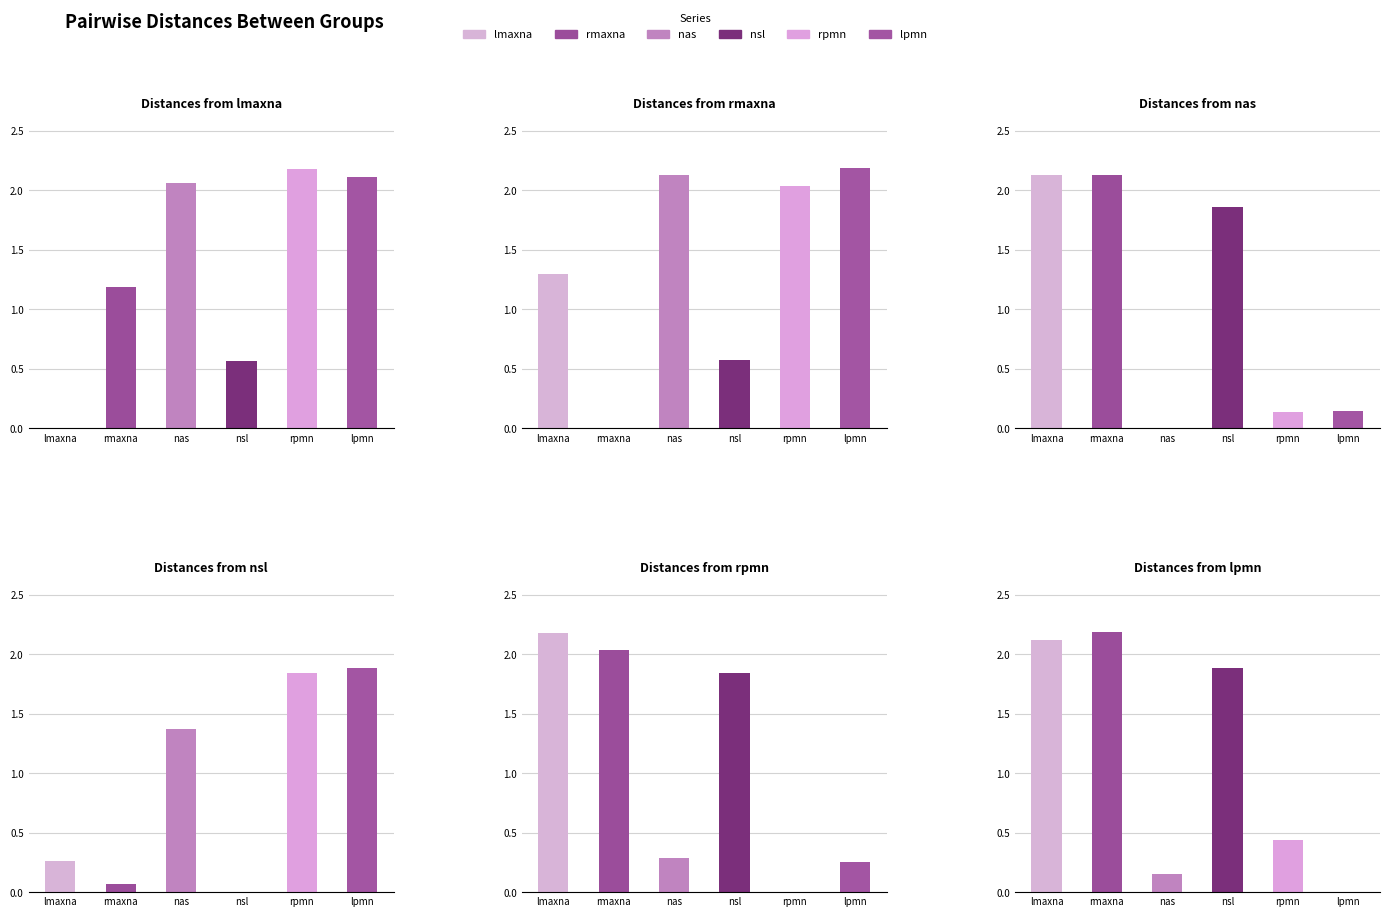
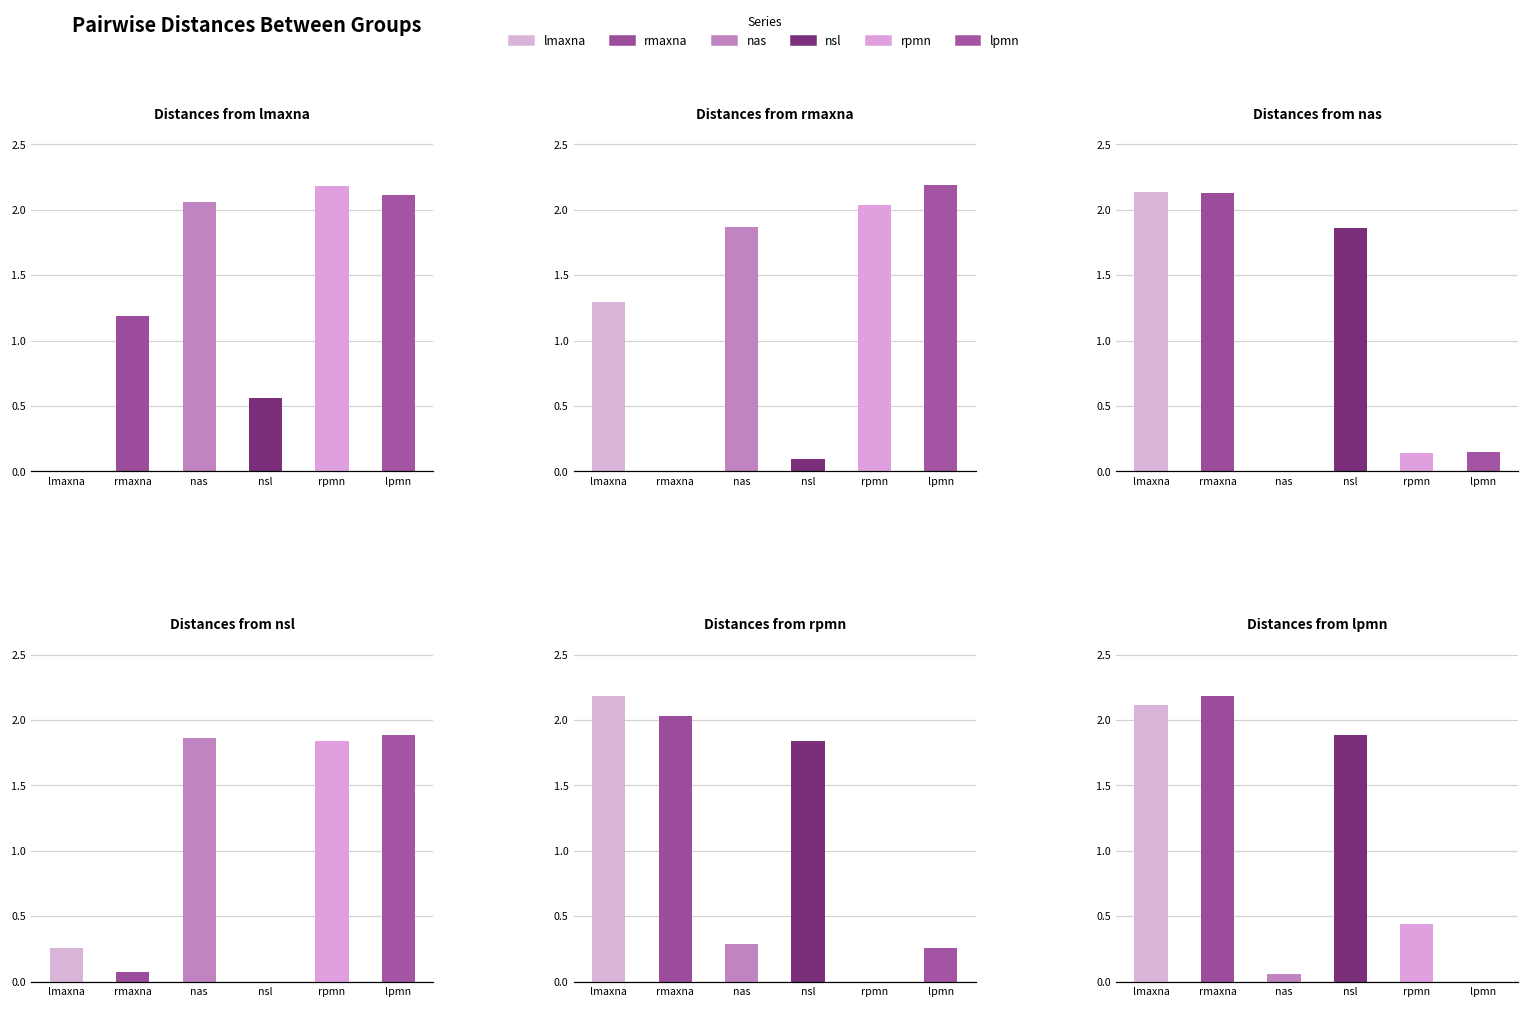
  {
    "Distances from lmaxna": {
      "lmaxna": 0.00,
      "rmaxna": 1.19,
      "nas": 2.06,
      "nsl": 0.57,
      "rpmn": 2.18,
      "lpmn": 2.12
    },
    "Distances from rmaxna": {
      "lmaxna": 1.30,
      "rmaxna": 0.00,
-     "nas": 2.13,
-     "nsl": 0.58,
+     "nas": 1.87,
+     "nsl": 0.10,
      "rpmn": 2.03,
      "lpmn": 2.19
    },
    "Distances from nas": {
      "lmaxna": 2.13,
      "rmaxna": 2.13,
      "nas": 0.00,
      "nsl": 1.86,
      "rpmn": 0.14,
      "lpmn": 0.15
    },
    "Distances from nsl": {
      "lmaxna": 0.26,
      "rmaxna": 0.07,
-     "nas": 1.37,
+     "nas": 1.86,
      "nsl": 0.00,
      "rpmn": 1.84,
      "lpmn": 1.88
    },
    "Distances from rpmn": {
      "lmaxna": 2.18,
      "rmaxna": 2.03,
      "nas": 0.29,
      "nsl": 1.84,
      "rpmn": 0.00,
      "lpmn": 0.26
    },
    "Distances from lpmn": {
      "lmaxna": 2.12,
      "rmaxna": 2.19,
-     "nas": 0.15,
+     "nas": 0.06,
      "nsl": 1.88,
      "rpmn": 0.44,
      "lpmn": 0.00
    }
  }
